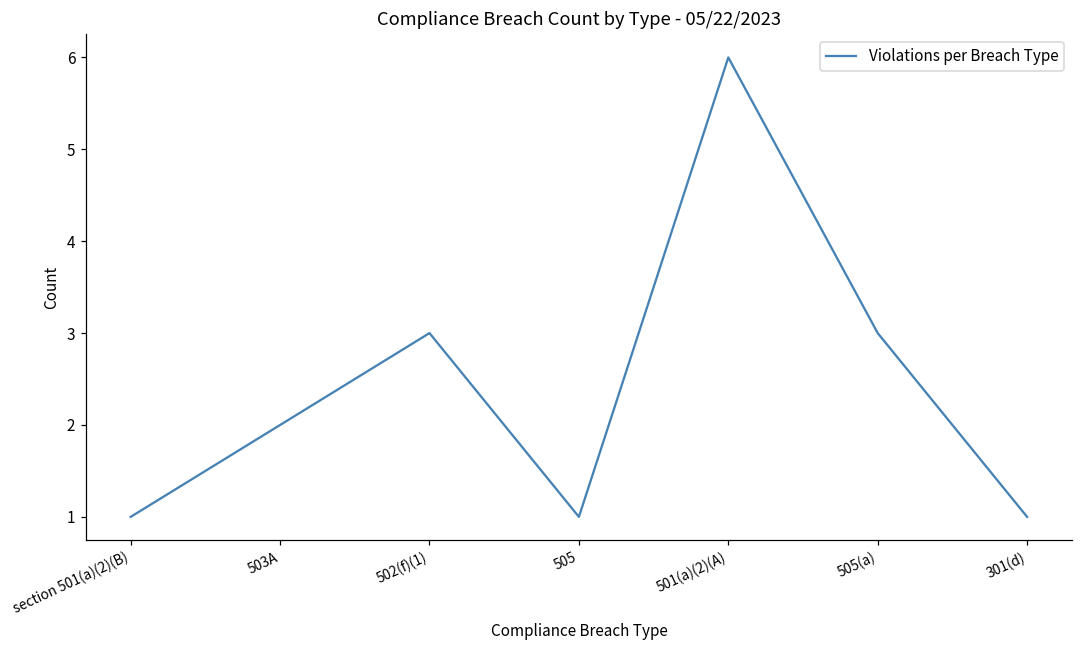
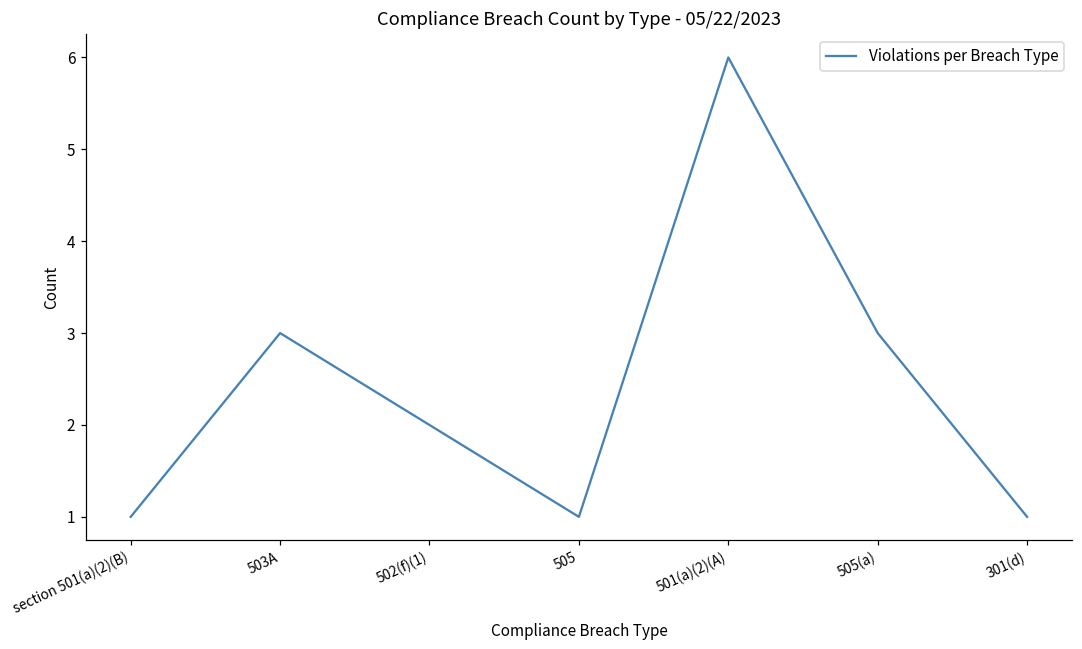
  {
    "section 501(a)(2)(B)": 1,
-   "503A": 2,
-   "502(f)(1)": 3,
+   "503A": 3,
+   "502(f)(1)": 2,
    "505": 1,
    "501(a)(2)(A)": 6,
    "505(a)": 3,
    "301(d)": 1
  }
